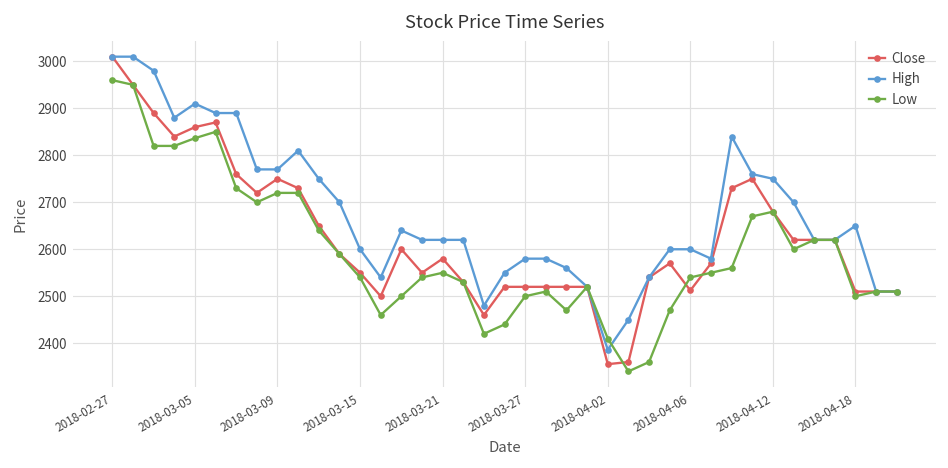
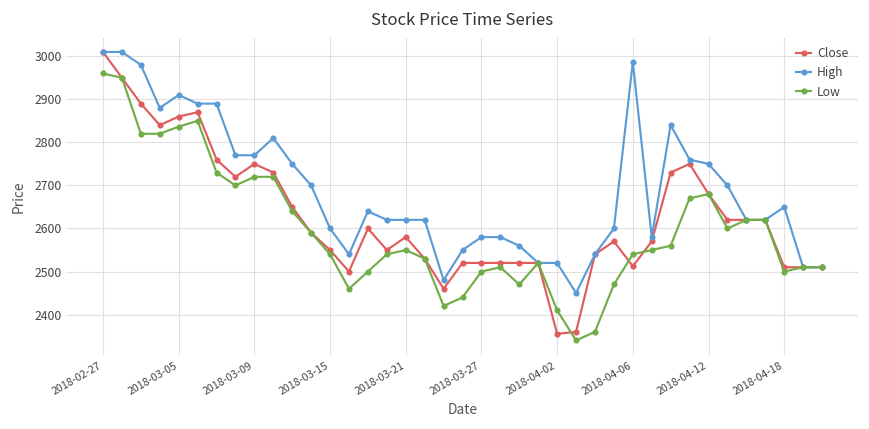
  {
    "Close": {
      "2018-03-05": 2860,
      "2018-03-09": 2750,
      "2018-03-15": 2550,
      "2018-03-21": 2580,
      "2018-03-27": 2520,
      "2018-04-02": 2360,
      "2018-04-06": 2510,
      "2018-04-18": 2510
    },
    "High": {
      "2018-03-05": 2910,
      "2018-03-09": 2770,
      "2018-03-15": 2600,
      "2018-03-21": 2620,
      "2018-03-27": 2580,
-     "2018-04-02": 2390,
-     "2018-04-06": 2600,
+     "2018-04-02": 2520,
+     "2018-04-06": 2990,
      "2018-04-12": 2750,
      "2018-04-18": 2650
    },
    "Low": {
      "2018-02-27": 2960,
      "2018-03-05": 2840,
      "2018-03-09": 2720,
      "2018-03-15": 2540,
      "2018-03-21": 2550,
      "2018-03-27": 2500,
      "2018-04-02": 2410,
      "2018-04-06": 2540,
      "2018-04-18": 2500
    }
  }
